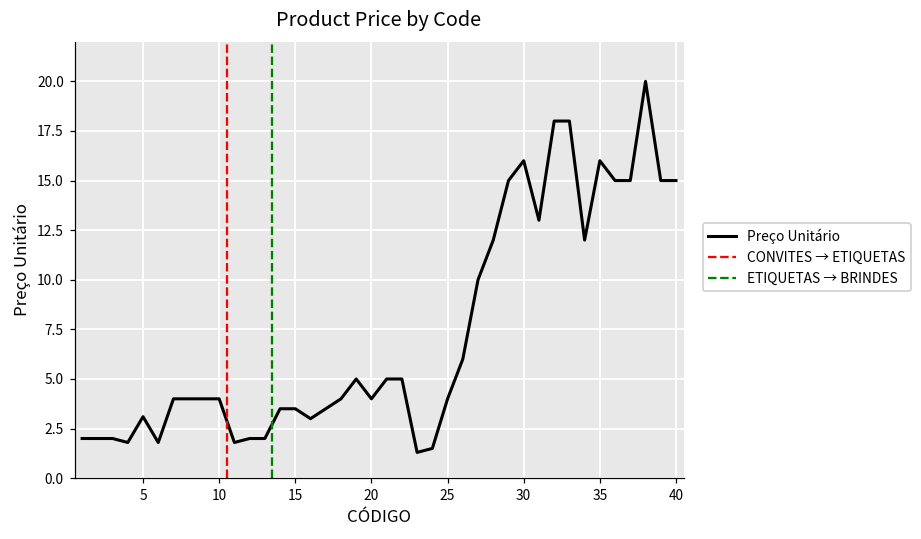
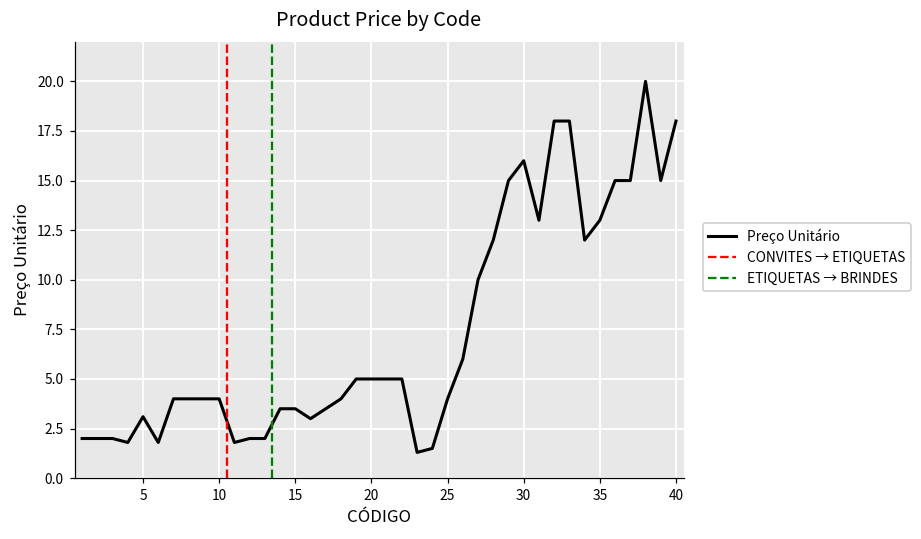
  {
    "5": 3,
    "10": 4,
    "15": 3.5,
-   "20": 4,
+   "20": 5,
    "25": 4,
    "30": 16,
-   "35": 16,
-   "40": 15
+   "35": 13,
+   "40": 18
  }
